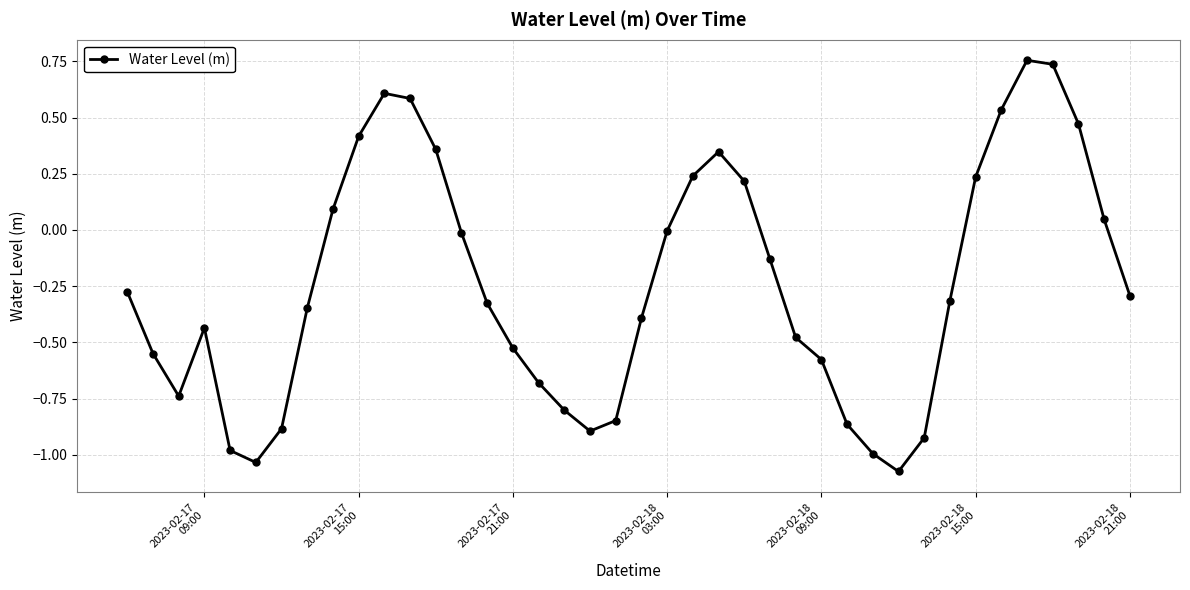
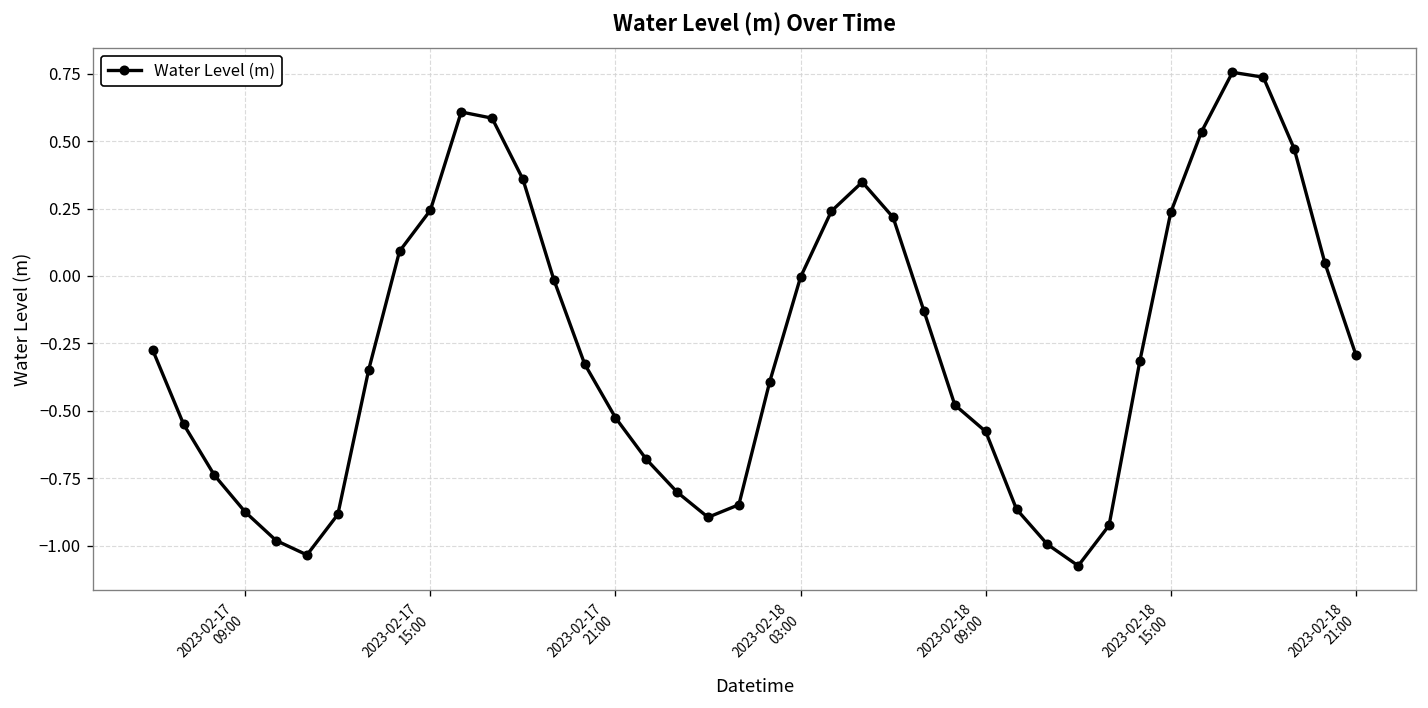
  {
-   "2023-02-17 09:00": -0.44,
-   "2023-02-17 15:00": 0.42,
+   "2023-02-17 09:00": -0.87,
+   "2023-02-17 15:00": 0.24,
    "2023-02-17 21:00": -0.53,
    "2023-02-18 03:00": 0.00,
    "2023-02-18 09:00": -0.58,
    "2023-02-18 15:00": 0.24,
    "2023-02-18 21:00": -0.29
  }
